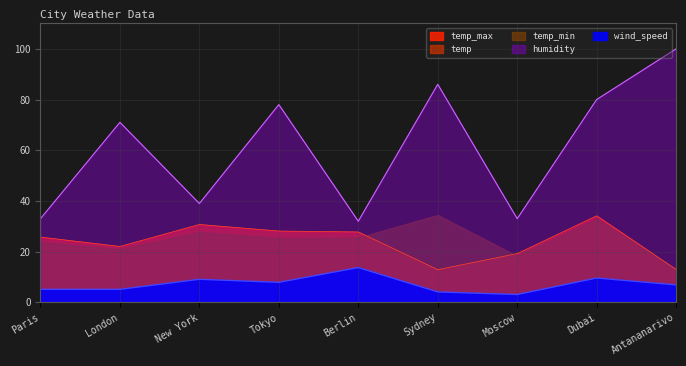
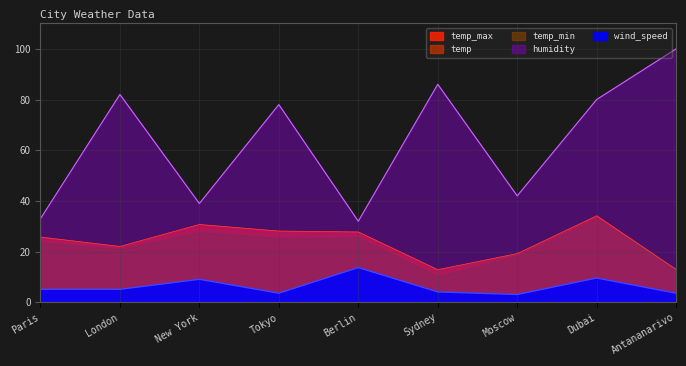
  {
    "temp_min": {
      "Paris": 24,
      "New York": 28,
      "Tokyo": 25,
      "Berlin": 26,
-     "Sydney": 34
+     "Sydney": 10
    },
    "humidity": {
      "Paris": 33,
-     "London": 71,
+     "London": 82,
      "New York": 39,
      "Tokyo": 78,
      "Berlin": 32,
      "Sydney": 86,
-     "Moscow": 33,
+     "Moscow": 42,
      "Dubai": 80,
      "Antananarivo": 100
    },
    "wind_speed": {
      "Paris": 5,
      "London": 5,
      "New York": 9,
-     "Tokyo": 8,
+     "Tokyo": 4,
      "Berlin": 14,
      "Sydney": 4,
      "Moscow": 3,
      "Dubai": 10,
-     "Antananarivo": 7
+     "Antananarivo": 4
    }
  }
